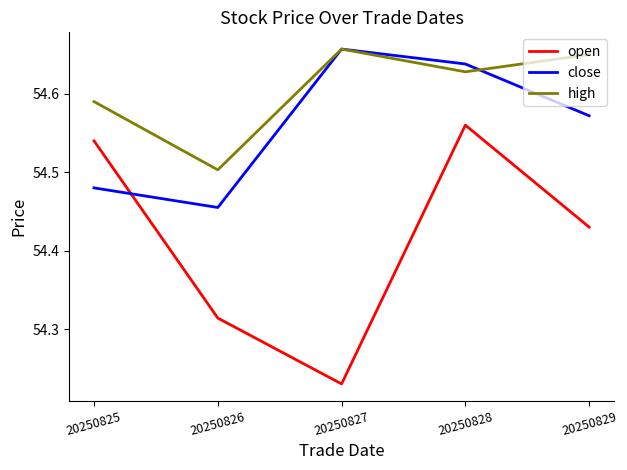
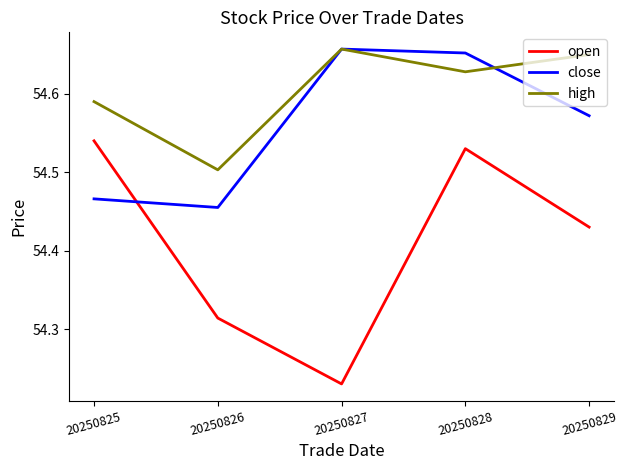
  {
    "open": {
      "20250825": 54.54,
      "20250826": 54.31,
      "20250827": 54.23,
-     "20250828": 54.56,
+     "20250828": 54.53,
      "20250829": 54.43
    },
    "close": {
-     "20250825": 54.48,
+     "20250825": 54.47,
      "20250826": 54.46,
-     "20250828": 54.64,
+     "20250828": 54.65,
      "20250829": 54.57
    },
    "high": {
      "20250825": 54.59,
      "20250826": 54.50,
      "20250828": 54.63
    }
  }
